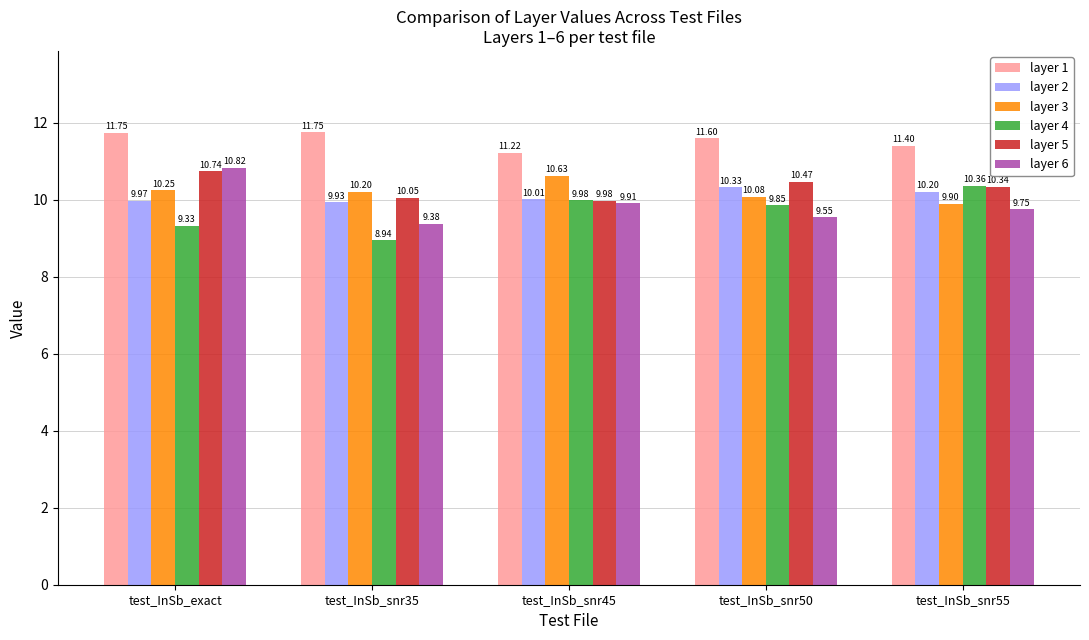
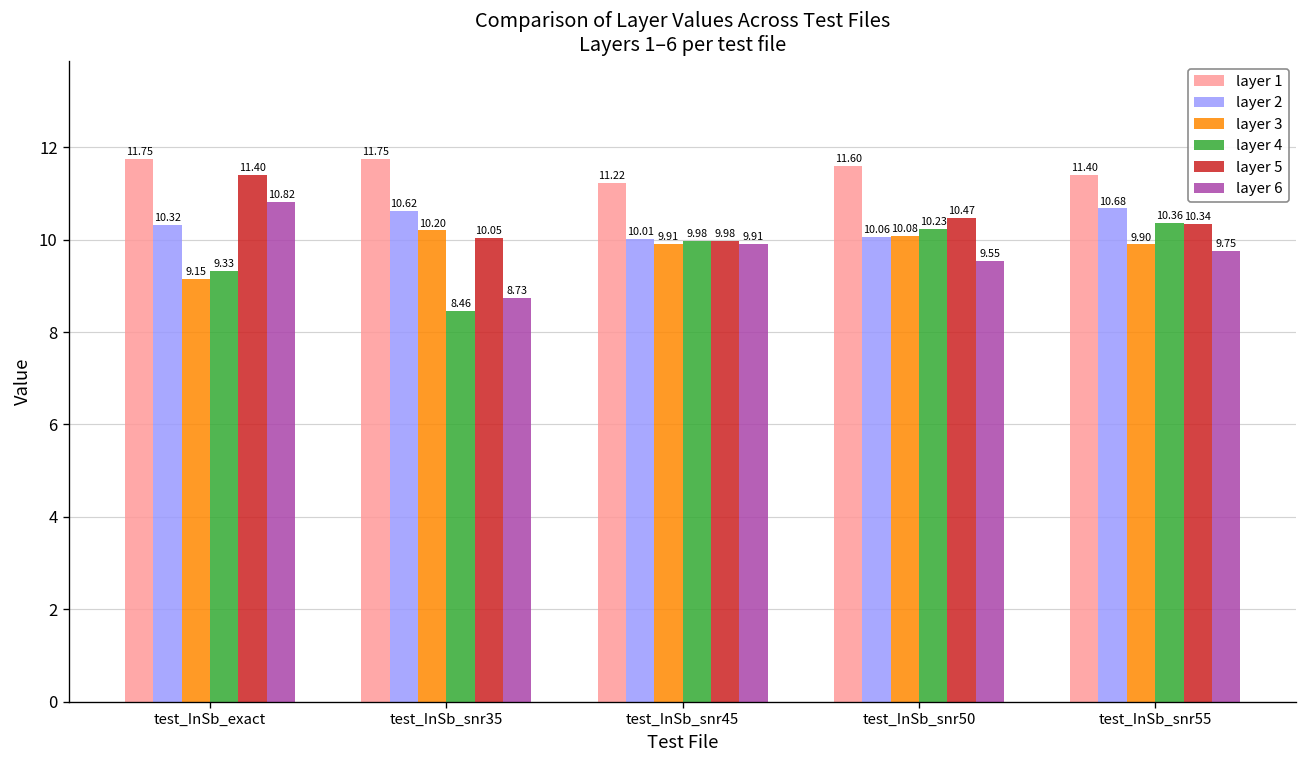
  {
    "layer 1": {
      "test_InSb_exact": 11.75,
      "test_InSb_snr35": 11.75,
      "test_InSb_snr45": 11.22,
      "test_InSb_snr50": 11.60,
      "test_InSb_snr55": 11.40
    },
    "layer 2": {
-     "test_InSb_exact": 9.97,
-     "test_InSb_snr35": 9.93,
+     "test_InSb_exact": 10.32,
+     "test_InSb_snr35": 10.62,
      "test_InSb_snr45": 10.01,
-     "test_InSb_snr50": 10.33,
-     "test_InSb_snr55": 10.20
+     "test_InSb_snr50": 10.06,
+     "test_InSb_snr55": 10.68
    },
    "layer 3": {
-     "test_InSb_exact": 10.25,
+     "test_InSb_exact": 9.15,
      "test_InSb_snr35": 10.20,
-     "test_InSb_snr45": 10.63,
+     "test_InSb_snr45": 9.91,
      "test_InSb_snr50": 10.08,
      "test_InSb_snr55": 9.90
    },
    "layer 4": {
      "test_InSb_exact": 9.33,
-     "test_InSb_snr35": 8.94,
+     "test_InSb_snr35": 8.46,
      "test_InSb_snr45": 9.98,
-     "test_InSb_snr50": 9.85,
+     "test_InSb_snr50": 10.23,
      "test_InSb_snr55": 10.36
    },
    "layer 5": {
-     "test_InSb_exact": 10.74,
+     "test_InSb_exact": 11.40,
      "test_InSb_snr35": 10.05,
      "test_InSb_snr45": 9.98,
      "test_InSb_snr50": 10.47
    },
    "layer 6": {
      "test_InSb_exact": 10.82,
-     "test_InSb_snr35": 9.38,
+     "test_InSb_snr35": 8.73,
      "test_InSb_snr45": 9.91,
      "test_InSb_snr50": 9.55,
      "test_InSb_snr55": 9.75
    }
  }
